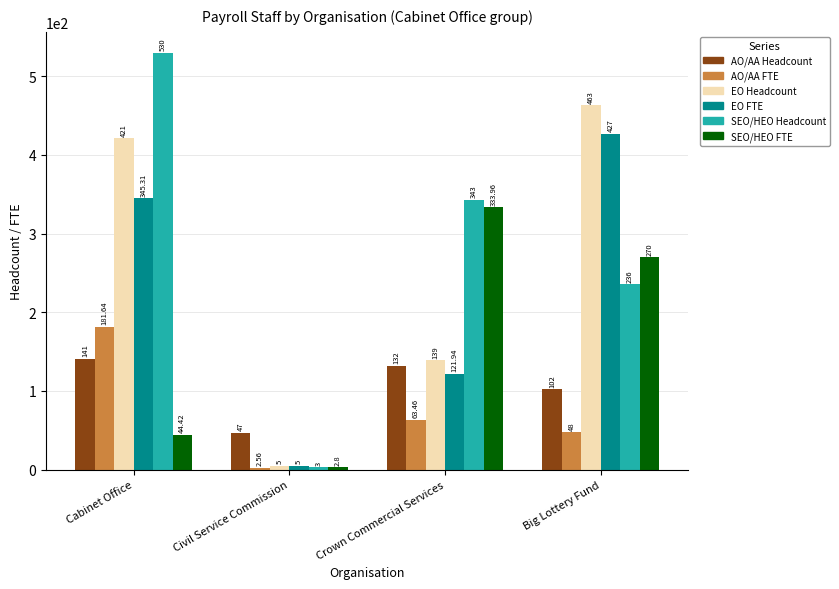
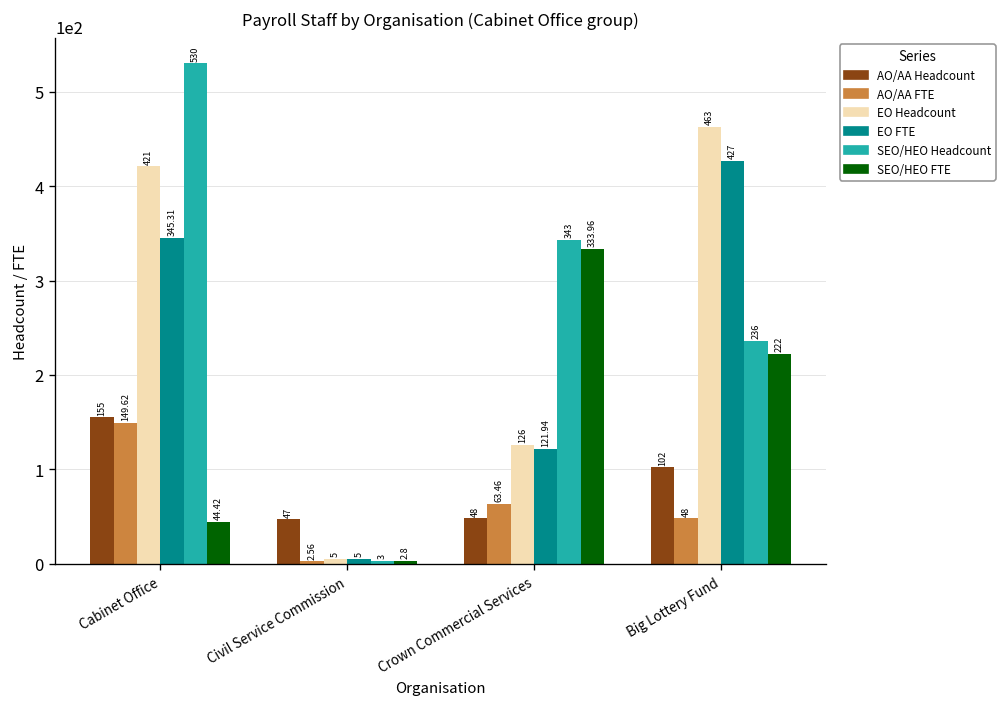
  {
    "AO/AA Headcount": {
-     "Cabinet Office": 141,
+     "Cabinet Office": 155,
      "Civil Service Commission": 47,
-     "Crown Commercial Services": 132,
+     "Crown Commercial Services": 48,
      "Big Lottery Fund": 102
    },
    "AO/AA FTE": {
-     "Cabinet Office": 181.64,
+     "Cabinet Office": 149.62,
      "Civil Service Commission": 2.56,
      "Crown Commercial Services": 63.46,
      "Big Lottery Fund": 48
    },
    "EO Headcount": {
      "Cabinet Office": 421,
      "Civil Service Commission": 5,
-     "Crown Commercial Services": 139,
+     "Crown Commercial Services": 126,
      "Big Lottery Fund": 463
    },
    "SEO/HEO FTE": {
      "Cabinet Office": 44.42,
      "Civil Service Commission": 2.8,
      "Crown Commercial Services": 333.96,
-     "Big Lottery Fund": 270
+     "Big Lottery Fund": 222
    }
  }
